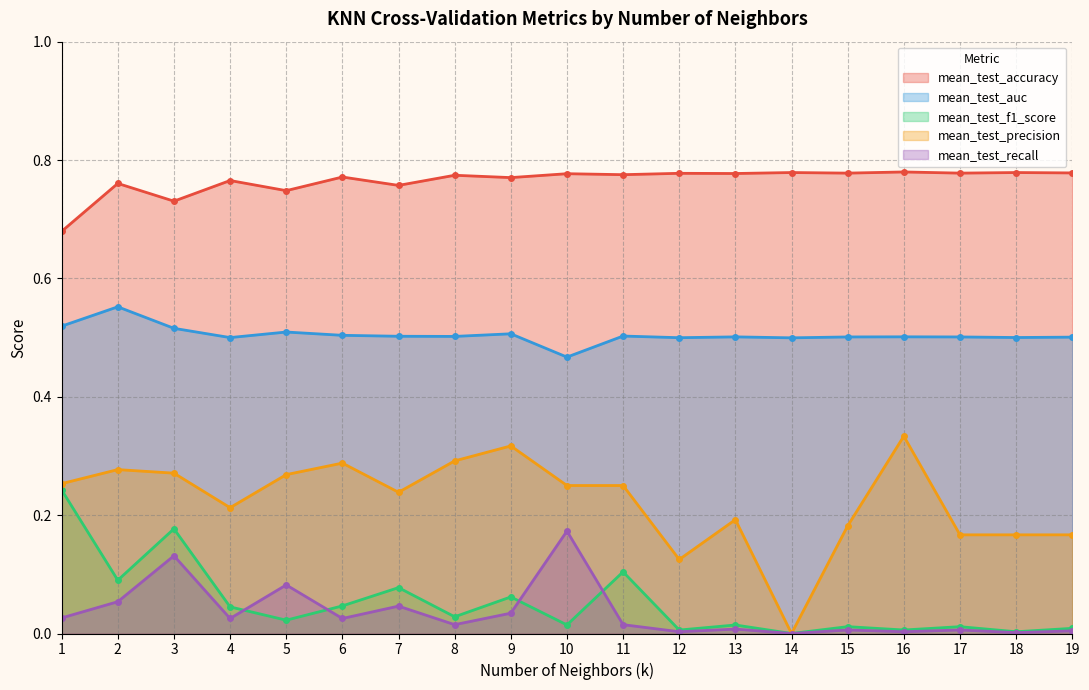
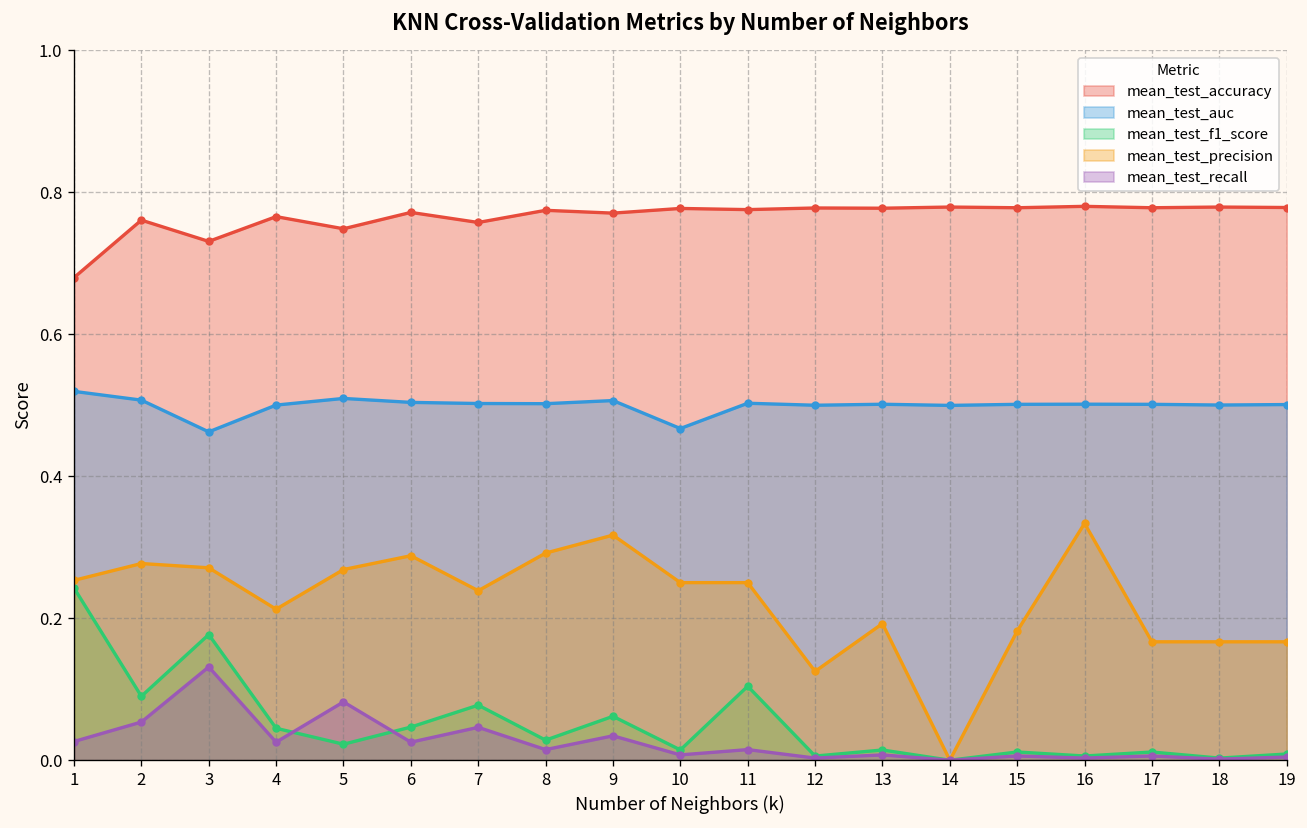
  {
    "mean_test_auc": {
      "1": 0.52,
-     "2": 0.55,
-     "3": 0.52,
+     "2": 0.51,
+     "3": 0.46,
      "4": 0.50,
      "5": 0.51,
      "6": 0.50,
      "7": 0.50,
      "8": 0.50,
      "9": 0.51,
      "10": 0.47,
      "11": 0.50,
      "12": 0.50,
      "13": 0.50,
      "14": 0.50,
      "15": 0.50,
      "16": 0.50,
      "17": 0.50,
      "18": 0.50,
      "19": 0.50
    },
    "mean_test_f1_score": {
      "1": 0.24,
      "2": 0.09,
      "3": 0.18,
      "4": 0.04,
      "5": 0.02,
      "6": 0.05,
      "7": 0.08,
      "8": 0.03,
      "9": 0.06,
      "10": 0.01,
      "11": 0.10,
      "13": 0.01,
      "15": 0.01,
      "17": 0.01,
      "19": 0.01
    },
    "mean_test_recall": {
      "1": 0.03,
      "2": 0.05,
      "3": 0.13,
      "4": 0.03,
      "5": 0.08,
      "6": 0.03,
      "7": 0.05,
      "8": 0.01,
      "9": 0.03,
-     "10": 0.17,
+     "10": 0.01,
      "11": 0.01,
      "13": 0.01,
      "15": 0.01,
      "17": 0.01,
      "19": 0.00
    }
  }
